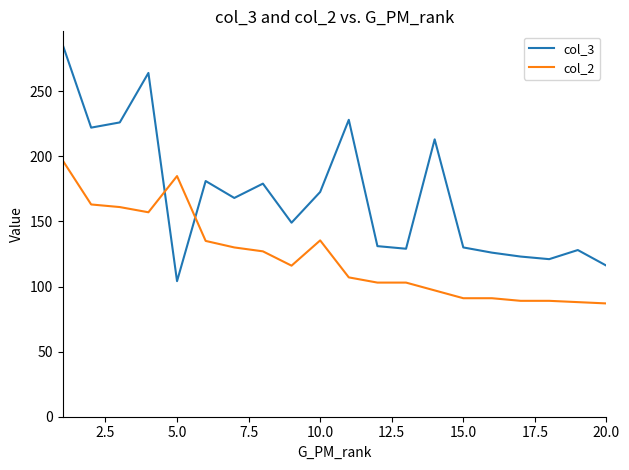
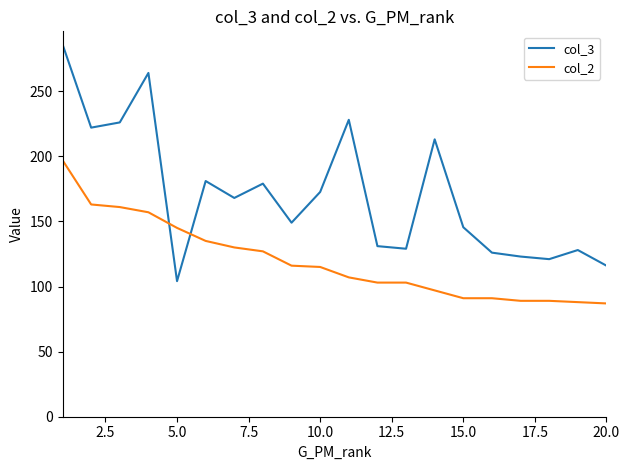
  {
    "col_3": {
      "5.0": 104,
      "10.0": 173,
-     "15.0": 130,
+     "15.0": 146,
      "20.0": 116
    },
    "col_2": {
-     "5.0": 185,
-     "10.0": 135,
+     "5.0": 145,
+     "10.0": 115,
      "15.0": 91,
      "20.0": 87
    }
  }
